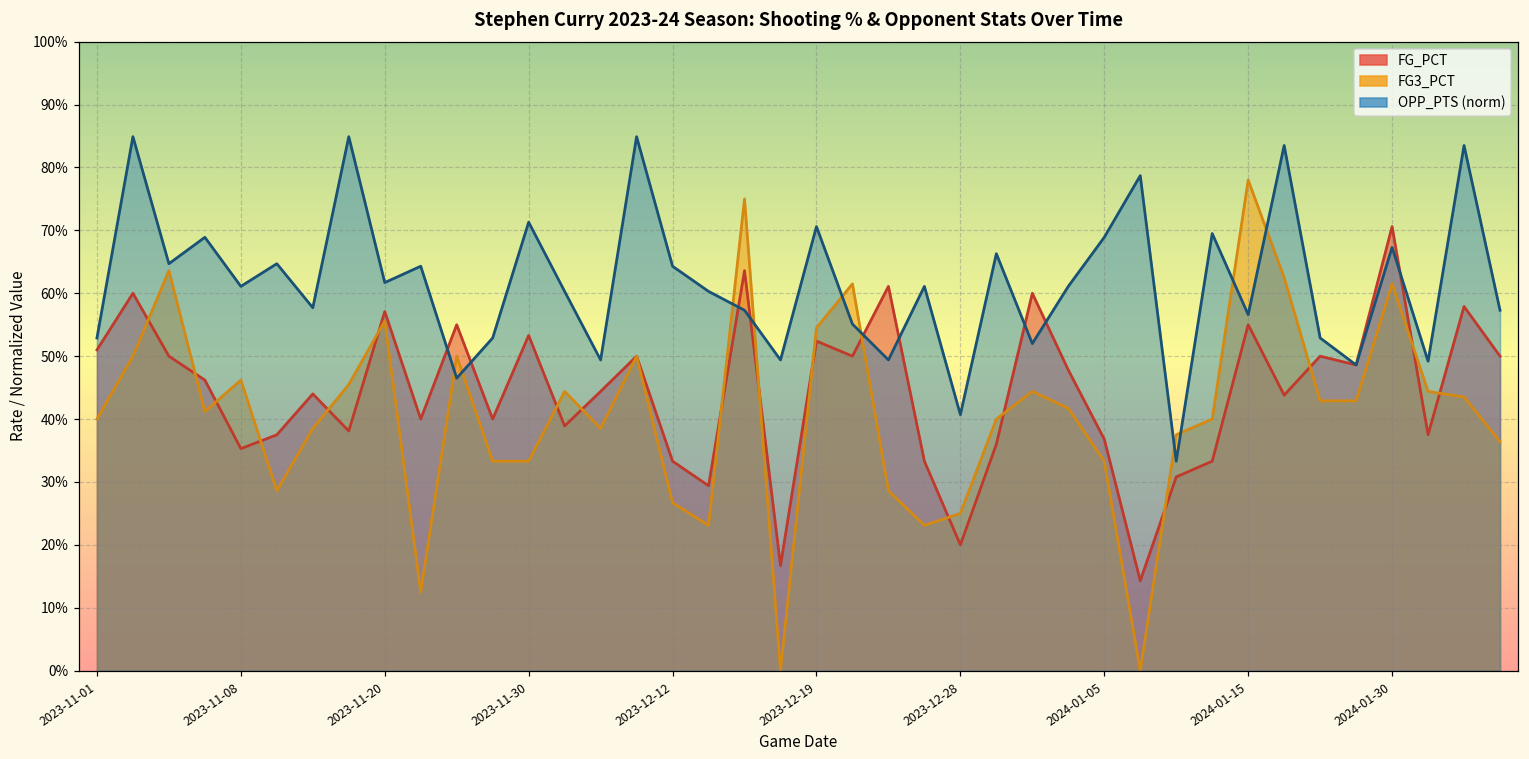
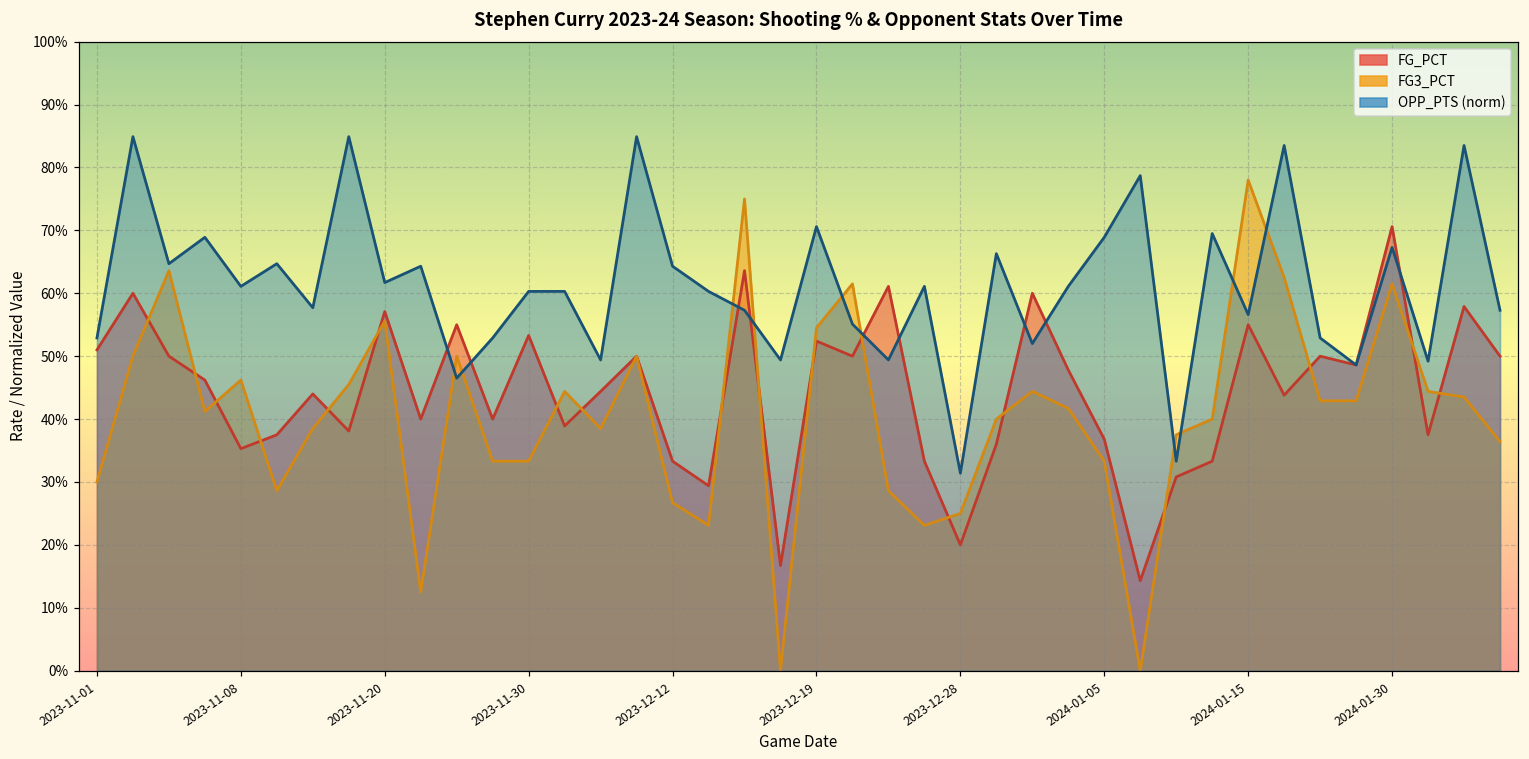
  {
    "FG_PCT": {
      "2023-11-01": "51%",
      "2023-11-08": "35%",
      "2023-11-20": "57%",
      "2023-11-30": "53%",
      "2023-12-12": "33%",
      "2023-12-19": "52%",
      "2023-12-28": "20%",
      "2024-01-05": "37%",
      "2024-01-15": "55%",
      "2024-01-30": "71%"
    },
    "FG3_PCT": {
-     "2023-11-01": "40%",
+     "2023-11-01": "30%",
      "2023-11-08": "46%",
      "2023-11-20": "56%",
      "2023-11-30": "33%",
      "2023-12-12": "27%",
      "2023-12-19": "55%",
      "2023-12-28": "25%",
      "2024-01-05": "33%",
      "2024-01-15": "78%",
      "2024-01-30": "62%"
    },
    "OPP_PTS (norm)": {
      "2023-11-01": "53%",
      "2023-11-08": "61%",
      "2023-11-20": "62%",
-     "2023-11-30": "71%",
+     "2023-11-30": "60%",
      "2023-12-12": "64%",
      "2023-12-19": "71%",
-     "2023-12-28": "41%",
+     "2023-12-28": "31%",
      "2024-01-05": "69%",
      "2024-01-15": "57%",
      "2024-01-30": "67%"
    }
  }
